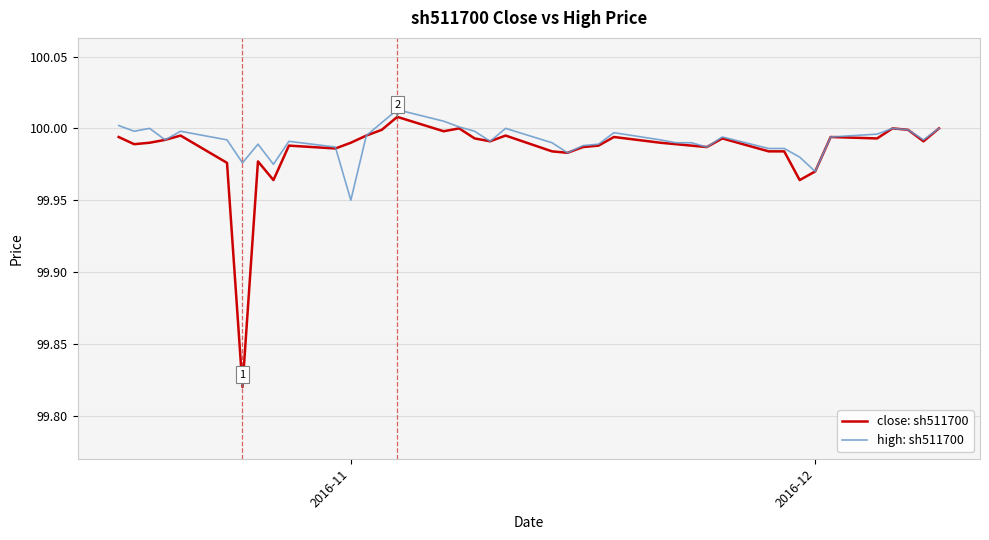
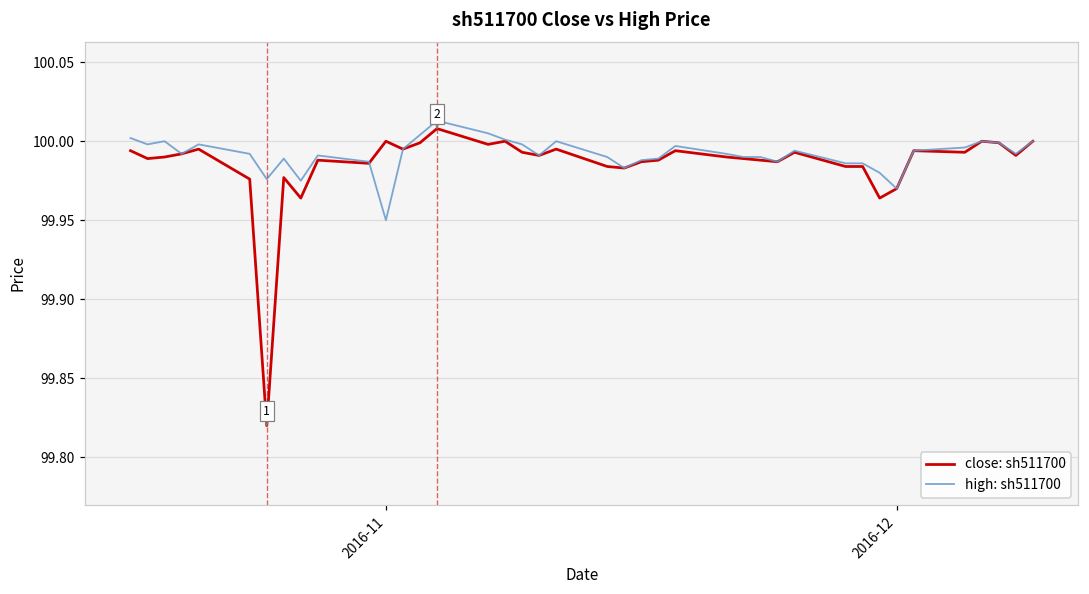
  {
    "close: sh511700": {
-     "2016-11": 99.99
+     "2016-11": 100.00
    },
    "high: sh511700": {
      "2016-11": 99.95
    }
  }
